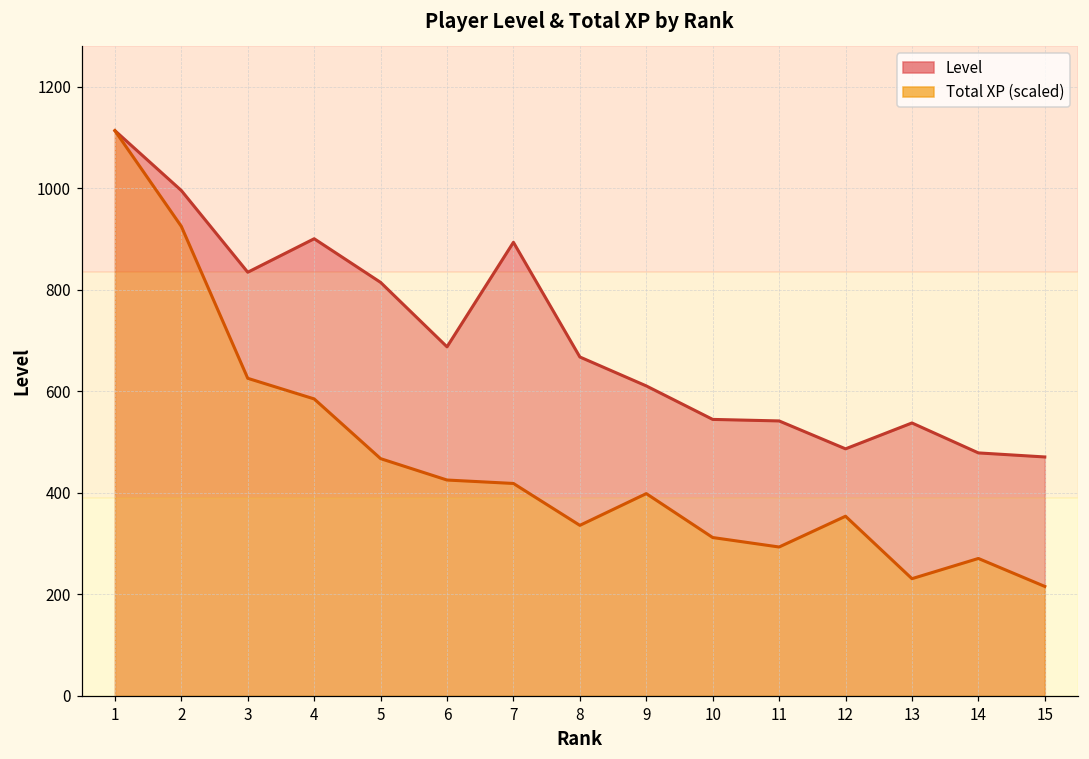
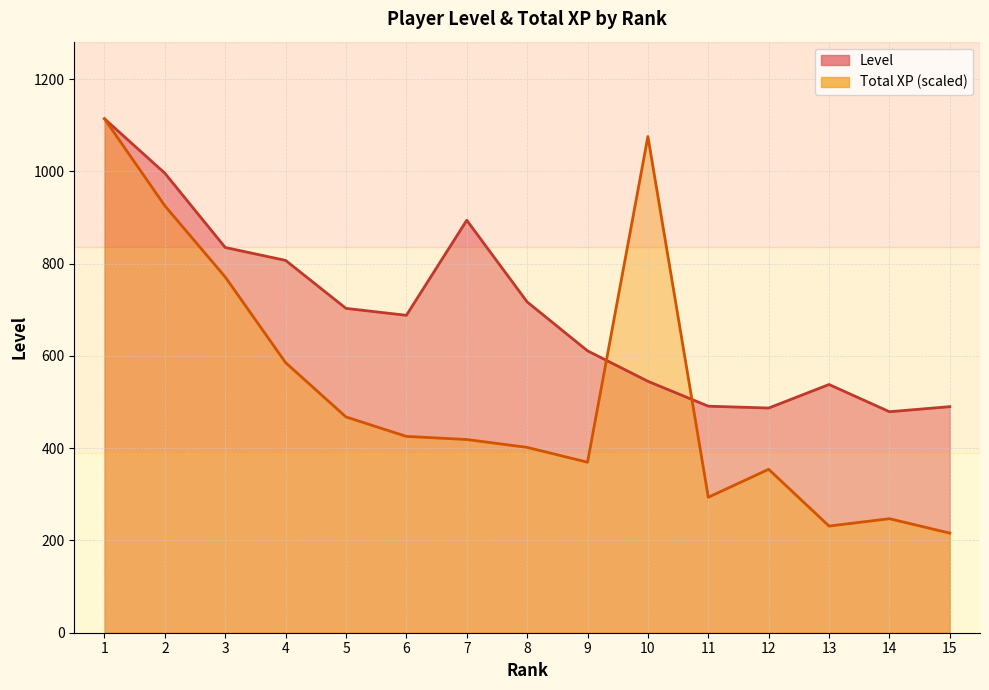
  {
    "Level": {
      "2": 1000,
      "3": 840,
-     "4": 900,
-     "5": 820,
+     "4": 810,
+     "5": 700,
      "6": 690,
      "7": 890,
-     "8": 670,
+     "8": 720,
      "9": 610,
      "10": 550,
-     "11": 540,
+     "11": 490,
      "12": 490,
      "13": 540,
      "14": 480,
-     "15": 470
+     "15": 490
    },
    "Total XP (scaled)": {
      "2": 930,
-     "3": 630,
+     "3": 770,
      "4": 590,
      "5": 470,
      "6": 430,
      "7": 420,
-     "8": 340,
-     "9": 400,
-     "10": 310,
+     "8": 400,
+     "9": 370,
+     "10": 1080,
      "11": 290,
      "12": 350,
      "13": 230,
-     "14": 270,
+     "14": 250,
      "15": 220
    }
  }
